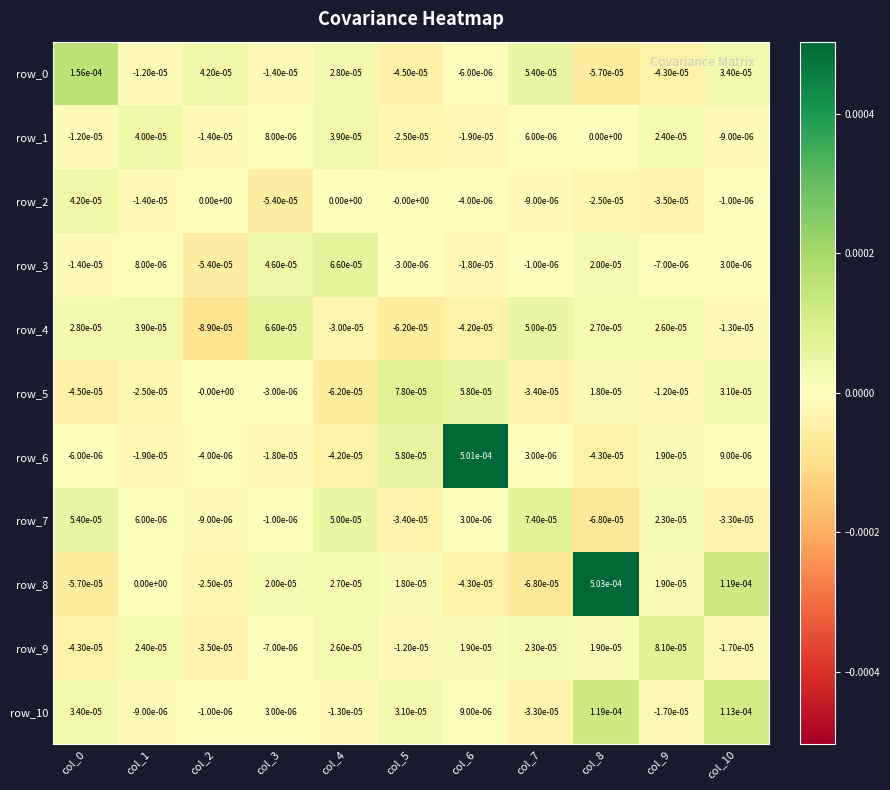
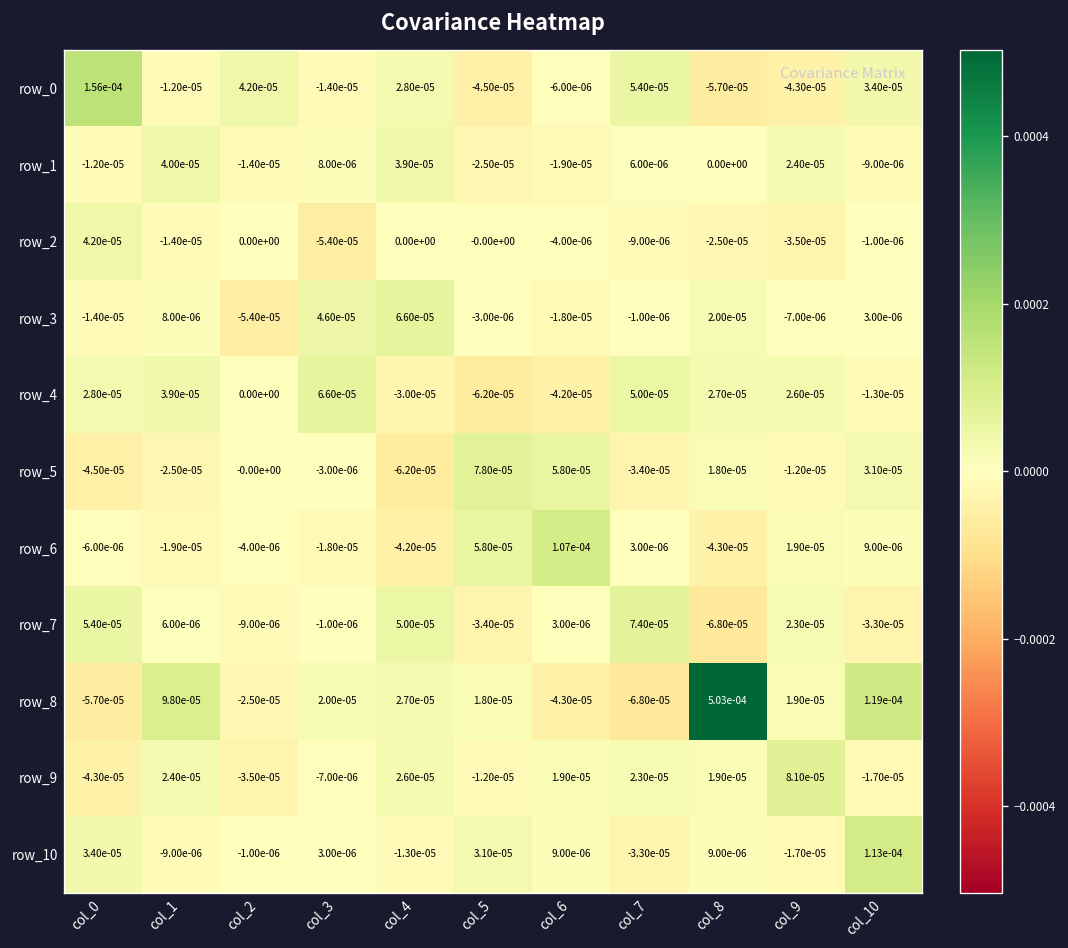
  {
    "row_0": {
      "col_0": "1.56e-04",
      "col_1": "-1.20e-05",
      "col_2": "4.20e-05",
      "col_3": "-1.40e-05",
      "col_4": "2.80e-05",
      "col_5": "-4.50e-05",
      "col_6": "-6.00e-06",
      "col_7": "5.40e-05",
      "col_8": "-5.70e-05",
      "col_9": "-4.30e-05",
      "col_10": "3.40e-05"
    },
    "row_1": {
      "col_0": "-1.20e-05",
      "col_1": "4.00e-05",
      "col_2": "-1.40e-05",
      "col_3": "8.00e-06",
      "col_4": "3.90e-05",
      "col_5": "-2.50e-05",
      "col_6": "-1.90e-05",
      "col_7": "6.00e-06",
      "col_8": "0.00e+00",
      "col_9": "2.40e-05",
      "col_10": "-9.00e-06"
    },
    "row_2": {
      "col_0": "4.20e-05",
      "col_1": "-1.40e-05",
      "col_2": "0.00e+00",
      "col_3": "-5.40e-05",
      "col_4": "0.00e+00",
      "col_5": "-0.00e+00",
      "col_6": "-4.00e-06",
      "col_7": "-9.00e-06",
      "col_8": "-2.50e-05",
      "col_9": "-3.50e-05",
      "col_10": "-1.00e-06"
    },
    "row_3": {
      "col_0": "-1.40e-05",
      "col_1": "8.00e-06",
      "col_2": "-5.40e-05",
      "col_3": "4.60e-05",
      "col_4": "6.60e-05",
      "col_5": "-3.00e-06",
      "col_6": "-1.80e-05",
      "col_7": "-1.00e-06",
      "col_8": "2.00e-05",
      "col_9": "-7.00e-06",
      "col_10": "3.00e-06"
    },
    "row_4": {
      "col_0": "2.80e-05",
      "col_1": "3.90e-05",
-     "col_2": "-8.90e-05",
+     "col_2": "0.00e+00",
      "col_3": "6.60e-05",
      "col_4": "-3.00e-05",
      "col_5": "-6.20e-05",
      "col_6": "-4.20e-05",
      "col_7": "5.00e-05",
      "col_8": "2.70e-05",
      "col_9": "2.60e-05",
      "col_10": "-1.30e-05"
    },
    "row_5": {
      "col_0": "-4.50e-05",
      "col_1": "-2.50e-05",
      "col_2": "-0.00e+00",
      "col_3": "-3.00e-06",
      "col_4": "-6.20e-05",
      "col_5": "7.80e-05",
      "col_6": "5.80e-05",
      "col_7": "-3.40e-05",
      "col_8": "1.80e-05",
      "col_9": "-1.20e-05",
      "col_10": "3.10e-05"
    },
    "row_6": {
      "col_0": "-6.00e-06",
      "col_1": "-1.90e-05",
      "col_2": "-4.00e-06",
      "col_3": "-1.80e-05",
      "col_4": "-4.20e-05",
      "col_5": "5.80e-05",
-     "col_6": "5.01e-04",
+     "col_6": "1.07e-04",
      "col_7": "3.00e-06",
      "col_8": "-4.30e-05",
      "col_9": "1.90e-05",
      "col_10": "9.00e-06"
    },
    "row_7": {
      "col_0": "5.40e-05",
      "col_1": "6.00e-06",
      "col_2": "-9.00e-06",
      "col_3": "-1.00e-06",
      "col_4": "5.00e-05",
      "col_5": "-3.40e-05",
      "col_6": "3.00e-06",
      "col_7": "7.40e-05",
      "col_8": "-6.80e-05",
      "col_9": "2.30e-05",
      "col_10": "-3.30e-05"
    },
    "row_8": {
      "col_0": "-5.70e-05",
-     "col_1": "0.00e+00",
+     "col_1": "9.80e-05",
      "col_2": "-2.50e-05",
      "col_3": "2.00e-05",
      "col_4": "2.70e-05",
      "col_5": "1.80e-05",
      "col_6": "-4.30e-05",
      "col_7": "-6.80e-05",
      "col_8": "5.03e-04",
      "col_9": "1.90e-05",
      "col_10": "1.19e-04"
    },
    "row_9": {
      "col_0": "-4.30e-05",
      "col_1": "2.40e-05",
      "col_2": "-3.50e-05",
      "col_3": "-7.00e-06",
      "col_4": "2.60e-05",
      "col_5": "-1.20e-05",
      "col_6": "1.90e-05",
      "col_7": "2.30e-05",
      "col_8": "1.90e-05",
      "col_9": "8.10e-05",
      "col_10": "-1.70e-05"
    },
    "row_10": {
      "col_0": "3.40e-05",
      "col_1": "-9.00e-06",
      "col_2": "-1.00e-06",
      "col_3": "3.00e-06",
      "col_4": "-1.30e-05",
      "col_5": "3.10e-05",
      "col_6": "9.00e-06",
      "col_7": "-3.30e-05",
-     "col_8": "1.19e-04",
+     "col_8": "9.00e-06",
      "col_9": "-1.70e-05",
      "col_10": "1.13e-04"
    }
  }
